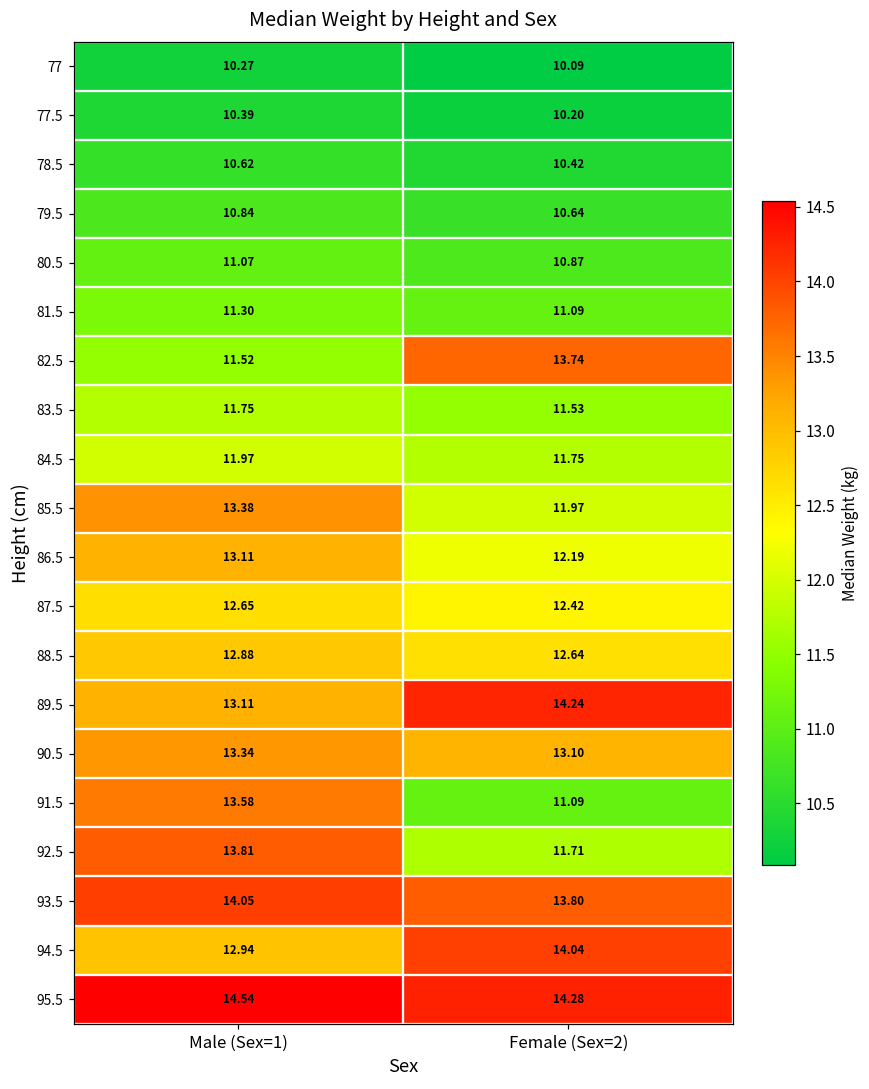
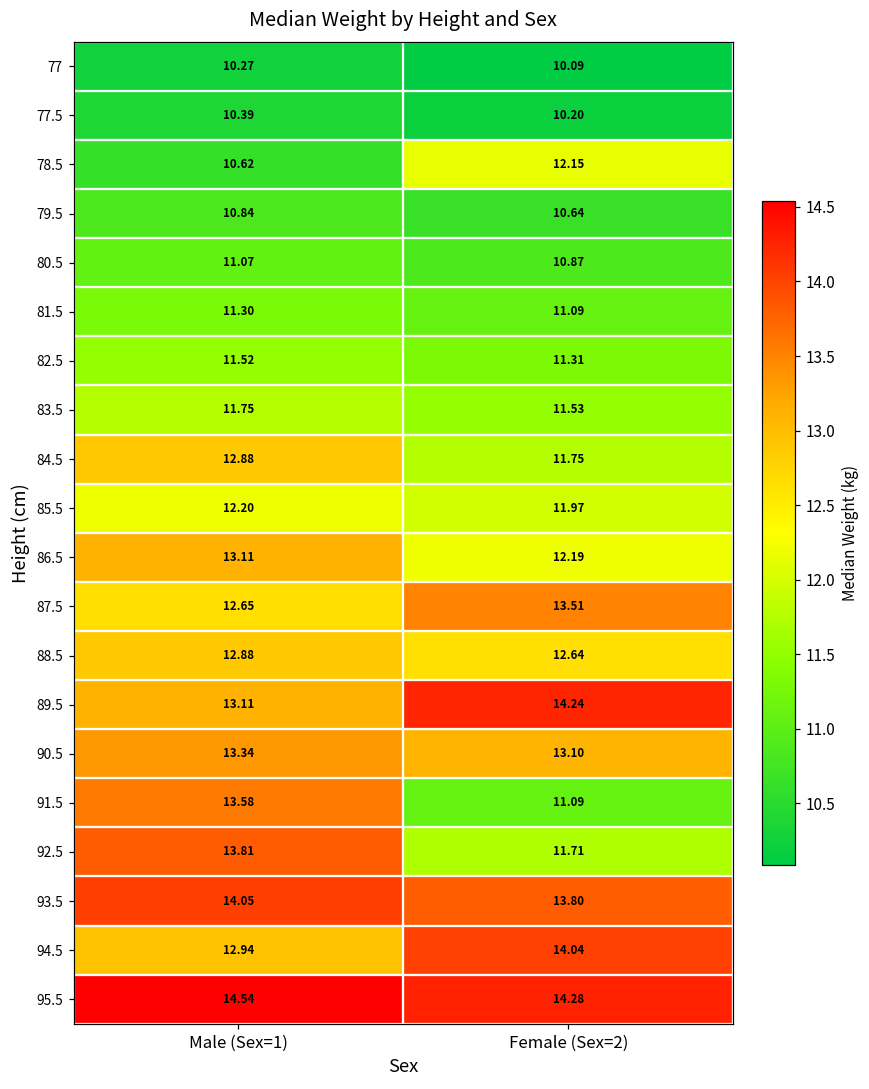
  {
    "77": {
      "Male (Sex=1)": 10.27,
      "Female (Sex=2)": 10.09
    },
    "77.5": {
      "Male (Sex=1)": 10.39,
      "Female (Sex=2)": 10.20
    },
    "78.5": {
      "Male (Sex=1)": 10.62,
-     "Female (Sex=2)": 10.42
+     "Female (Sex=2)": 12.15
    },
    "79.5": {
      "Male (Sex=1)": 10.84,
      "Female (Sex=2)": 10.64
    },
    "80.5": {
      "Male (Sex=1)": 11.07,
      "Female (Sex=2)": 10.87
    },
    "81.5": {
      "Male (Sex=1)": 11.30,
      "Female (Sex=2)": 11.09
    },
    "82.5": {
      "Male (Sex=1)": 11.52,
-     "Female (Sex=2)": 13.74
+     "Female (Sex=2)": 11.31
    },
    "83.5": {
      "Male (Sex=1)": 11.75,
      "Female (Sex=2)": 11.53
    },
    "84.5": {
-     "Male (Sex=1)": 11.97,
+     "Male (Sex=1)": 12.88,
      "Female (Sex=2)": 11.75
    },
    "85.5": {
-     "Male (Sex=1)": 13.38,
+     "Male (Sex=1)": 12.20,
      "Female (Sex=2)": 11.97
    },
    "86.5": {
      "Male (Sex=1)": 13.11,
      "Female (Sex=2)": 12.19
    },
    "87.5": {
      "Male (Sex=1)": 12.65,
-     "Female (Sex=2)": 12.42
+     "Female (Sex=2)": 13.51
    },
    "88.5": {
      "Male (Sex=1)": 12.88,
      "Female (Sex=2)": 12.64
    },
    "89.5": {
      "Male (Sex=1)": 13.11,
      "Female (Sex=2)": 14.24
    },
    "90.5": {
      "Male (Sex=1)": 13.34,
      "Female (Sex=2)": 13.10
    },
    "91.5": {
      "Male (Sex=1)": 13.58,
      "Female (Sex=2)": 11.09
    },
    "92.5": {
      "Male (Sex=1)": 13.81,
      "Female (Sex=2)": 11.71
    },
    "93.5": {
      "Male (Sex=1)": 14.05,
      "Female (Sex=2)": 13.80
    },
    "94.5": {
      "Male (Sex=1)": 12.94,
      "Female (Sex=2)": 14.04
    },
    "95.5": {
      "Male (Sex=1)": 14.54,
      "Female (Sex=2)": 14.28
    }
  }
